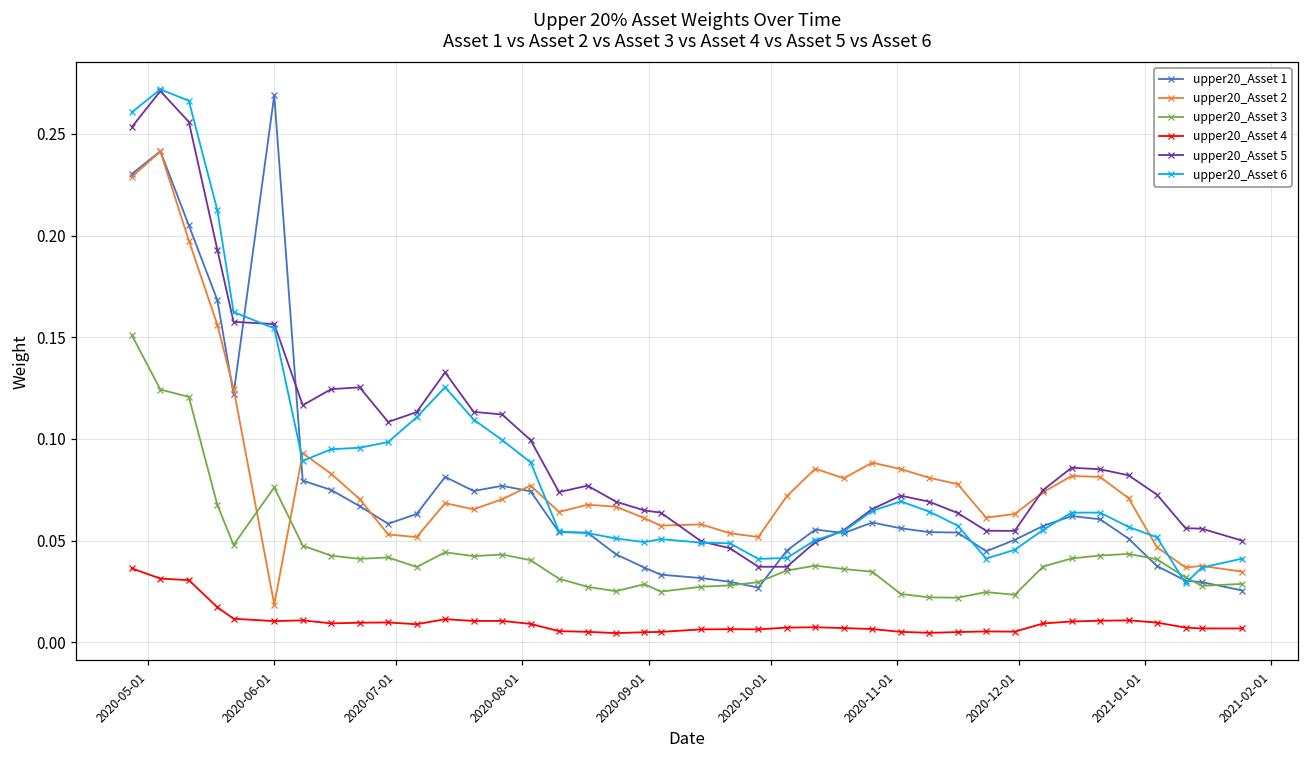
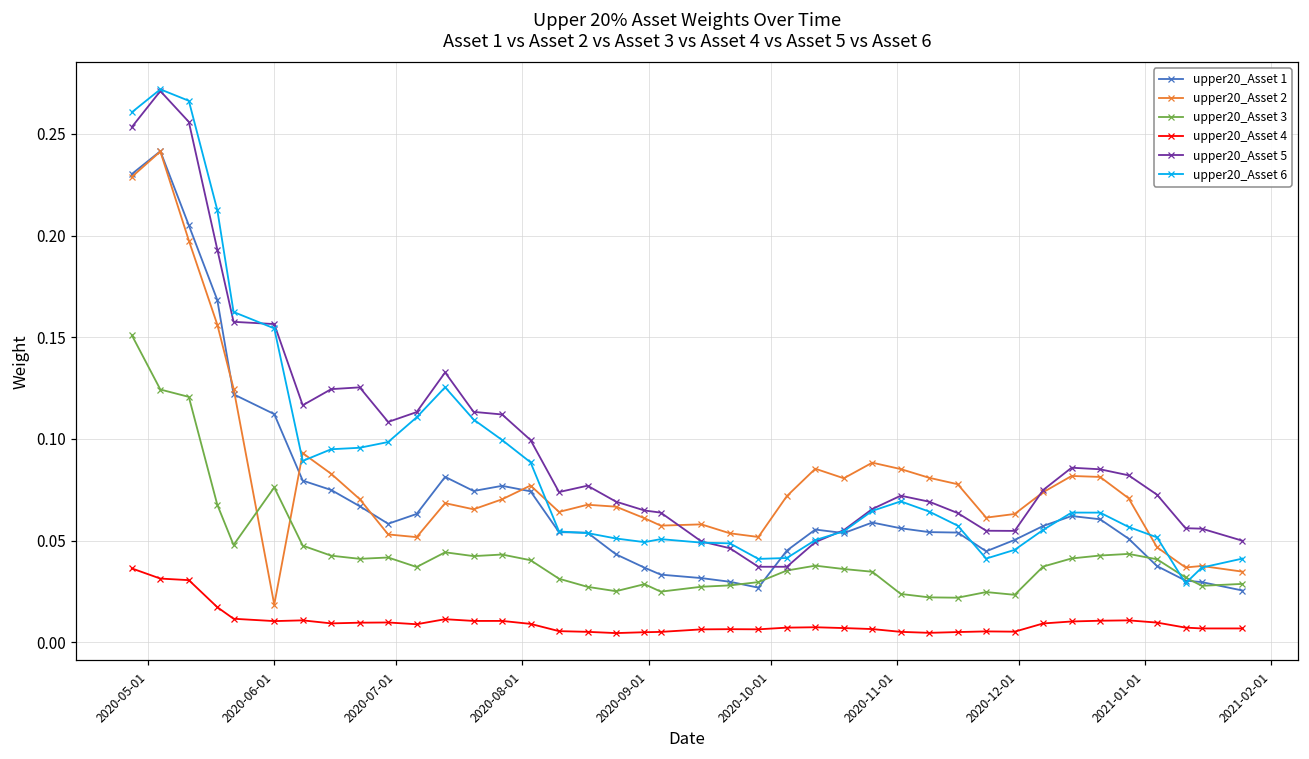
  {
    "upper20_Asset 1": {
-     "2020-06-01": 0.269
+     "2020-06-01": 0.112
    },
    "upper20_Asset 2": {
      "2020-06-01": 0.019
    },
    "upper20_Asset 3": {
      "2020-06-01": 0.076
    },
    "upper20_Asset 4": {
      "2020-06-01": 0.010
    },
    "upper20_Asset 5": {
      "2020-06-01": 0.156
    },
    "upper20_Asset 6": {
      "2020-06-01": 0.154
    }
  }
